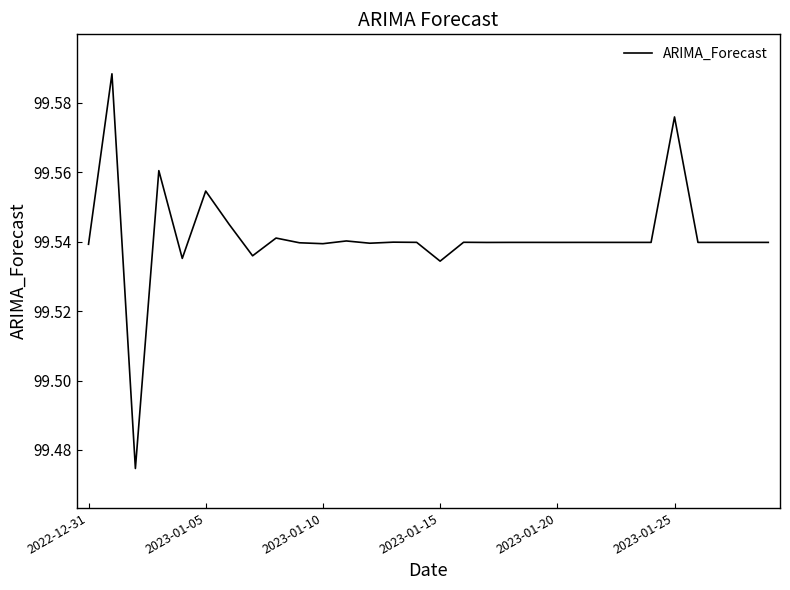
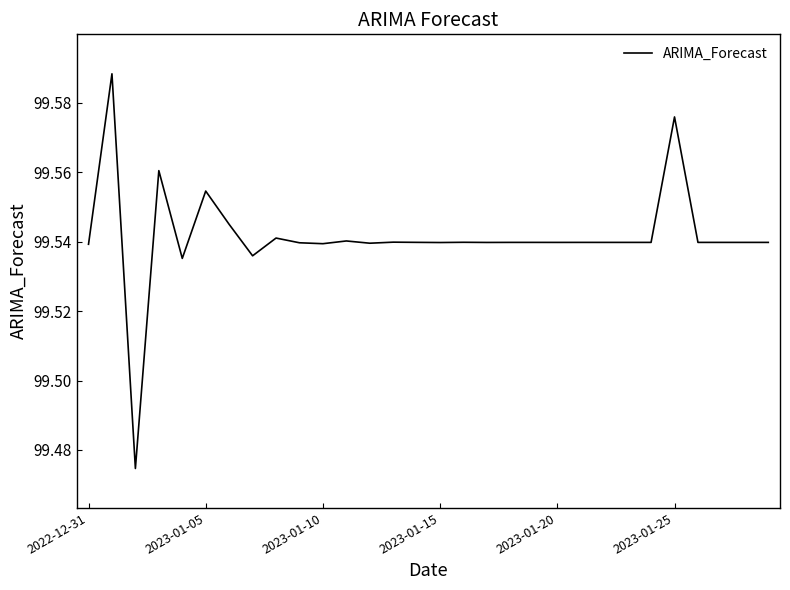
  {
    "2022-12-31": 99.539,
    "2023-01-05": 99.555,
    "2023-01-10": 99.539,
-   "2023-01-15": 99.534,
+   "2023-01-15": 99.540,
    "2023-01-20": 99.540,
    "2023-01-25": 99.576
  }
